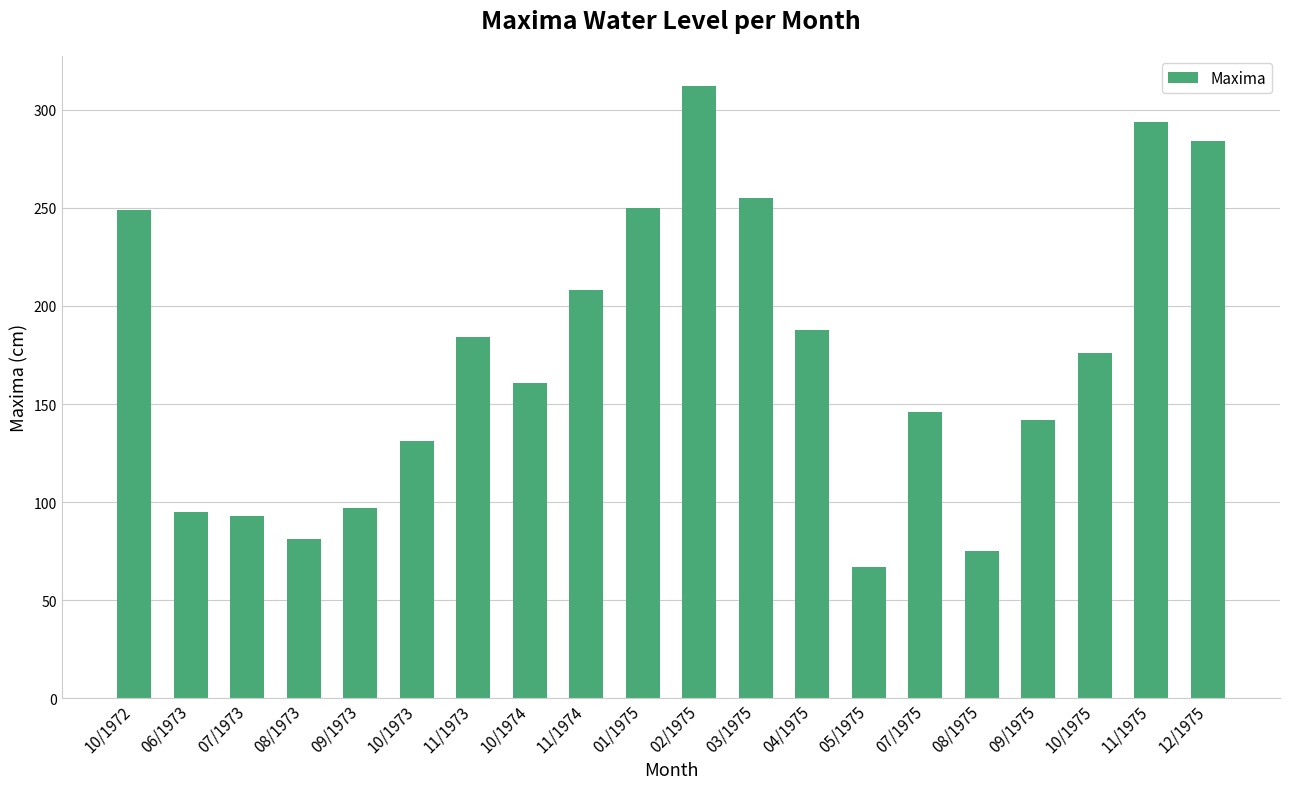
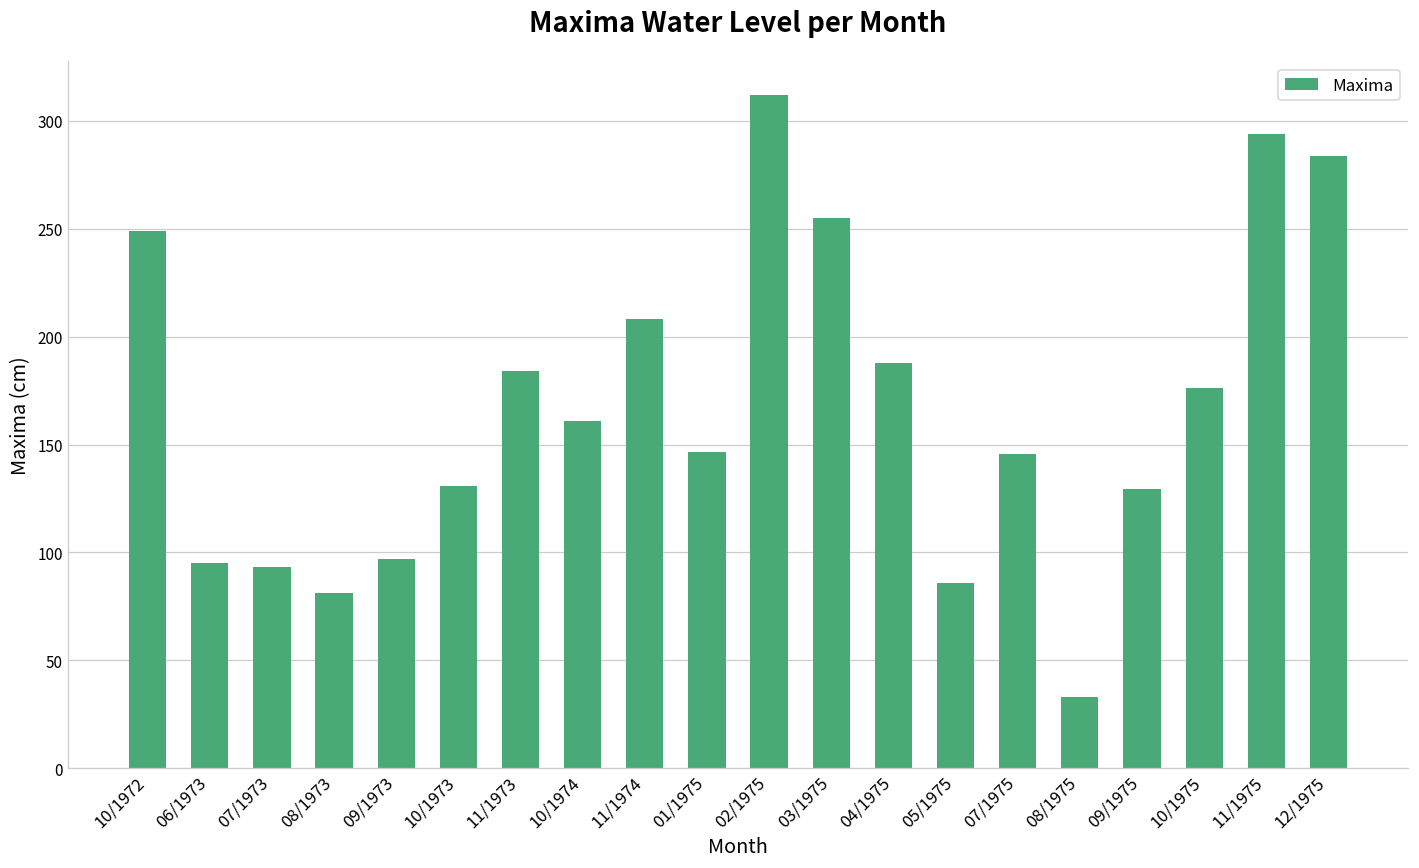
  {
    "10/1972": 249,
    "06/1973": 95,
    "07/1973": 93,
    "08/1973": 81,
    "09/1973": 97,
    "10/1973": 131,
    "11/1973": 184,
    "10/1974": 161,
    "11/1974": 208,
-   "01/1975": 250,
+   "01/1975": 147,
    "02/1975": 312,
    "03/1975": 255,
    "04/1975": 188,
-   "05/1975": 67,
+   "05/1975": 86,
    "07/1975": 146,
-   "08/1975": 75,
-   "09/1975": 142,
+   "08/1975": 33,
+   "09/1975": 130,
    "10/1975": 176,
    "11/1975": 294,
    "12/1975": 284
  }
